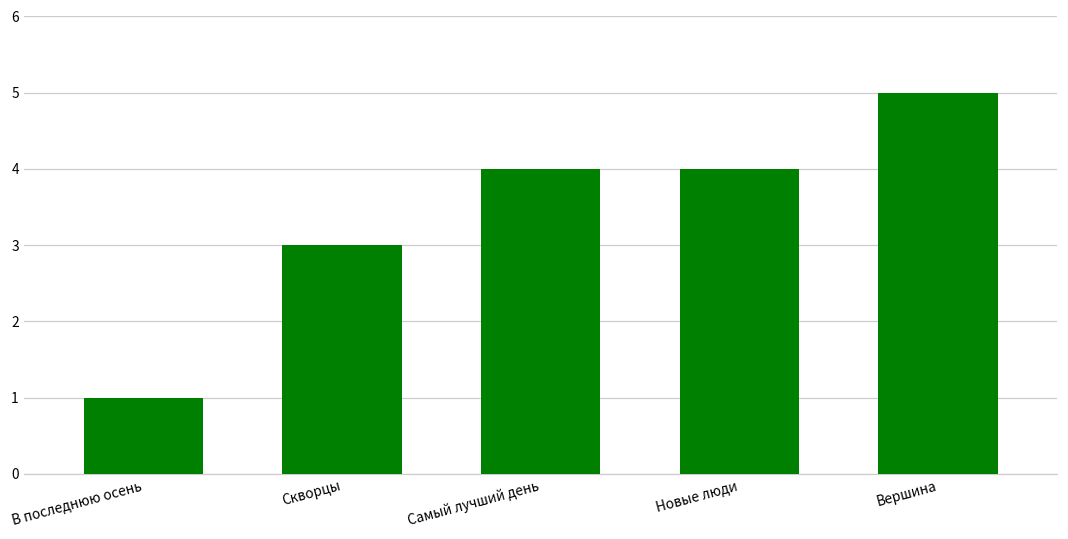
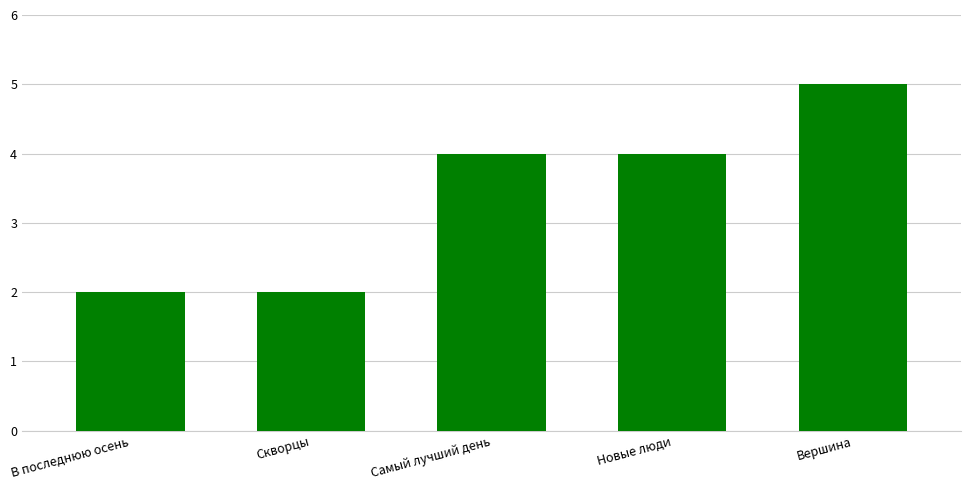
  {
-   "В последнюю осень": 1,
-   "Скворцы": 3,
+   "В последнюю осень": 2,
+   "Скворцы": 2,
    "Самый лучший день": 4,
    "Новые люди": 4,
    "Вершина": 5
  }
